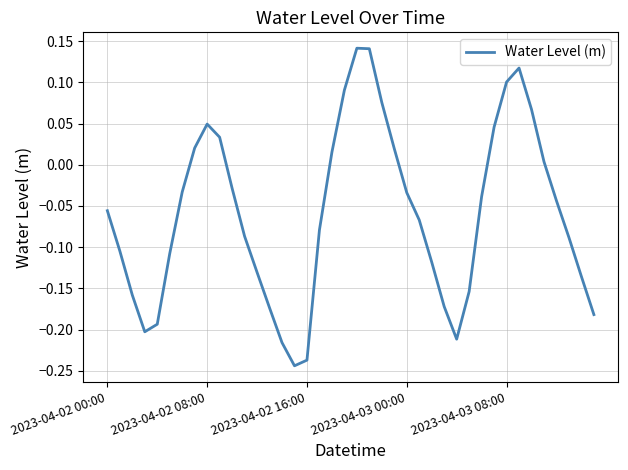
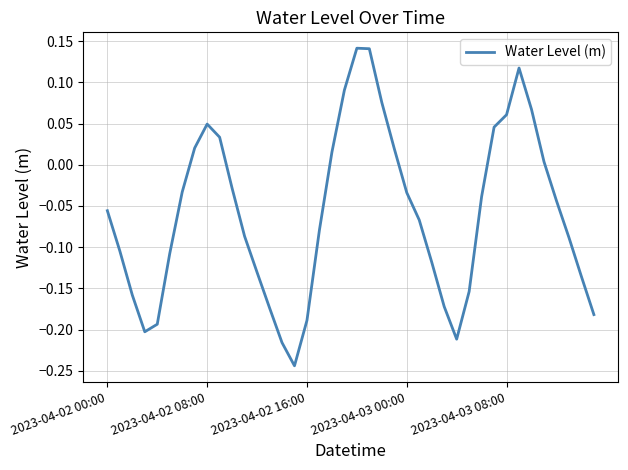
  {
    "2023-04-02 00:00": -0.06,
    "2023-04-02 08:00": 0.05,
-   "2023-04-02 16:00": -0.24,
+   "2023-04-02 16:00": -0.19,
    "2023-04-03 00:00": -0.03,
-   "2023-04-03 08:00": 0.10
+   "2023-04-03 08:00": 0.06
  }
